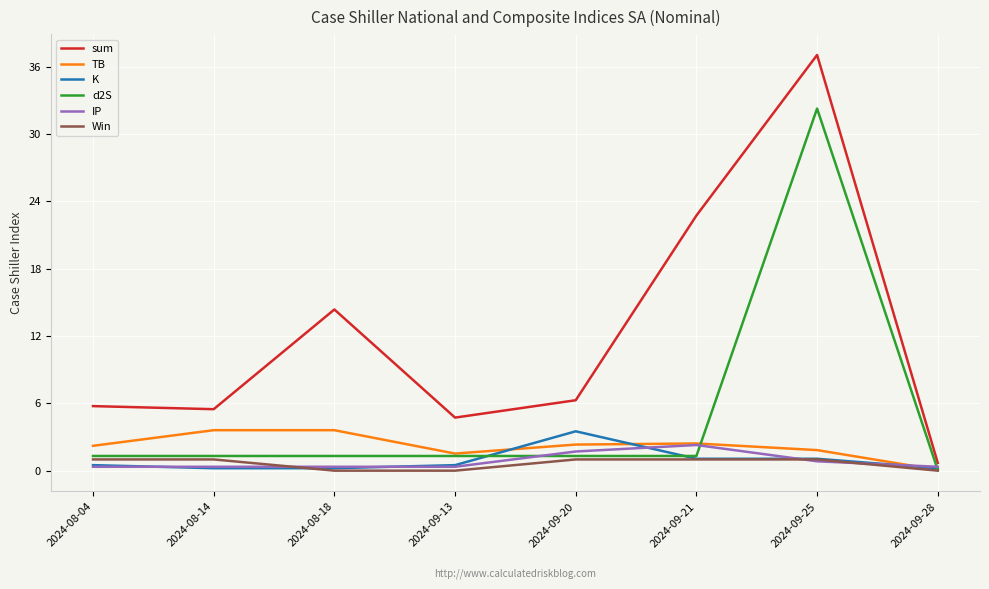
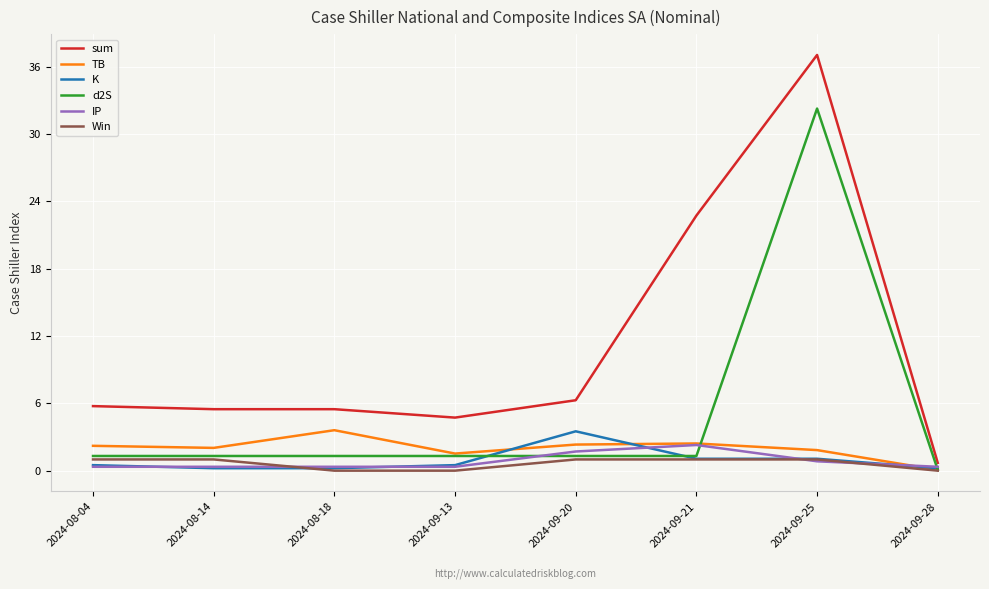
  {
    "sum": {
      "2024-08-04": 5.7,
      "2024-08-14": 5.5,
-     "2024-08-18": 14.4,
+     "2024-08-18": 5.5,
      "2024-09-13": 4.7,
      "2024-09-20": 6.3,
      "2024-09-21": 22.7,
      "2024-09-25": 37.0,
      "2024-09-28": 0.7
    },
    "TB": {
      "2024-08-04": 2.2,
-     "2024-08-14": 3.6,
+     "2024-08-14": 2.0,
      "2024-08-18": 3.6,
      "2024-09-20": 2.3,
      "2024-09-25": 1.8
    },
    "K": {
      "2024-09-20": 3.5
    },
    "d2S": {
      "2024-08-04": 1.3,
      "2024-08-14": 1.3,
      "2024-08-18": 1.3,
      "2024-09-20": 1.3,
      "2024-09-21": 1.3,
      "2024-09-25": 32.3
    },
    "IP": {
      "2024-09-20": 1.7
    },
    "Win": {
      "2024-08-04": 1.0,
      "2024-08-14": 1.0,
      "2024-09-13": 0.0,
      "2024-09-20": 1.0
    }
  }
